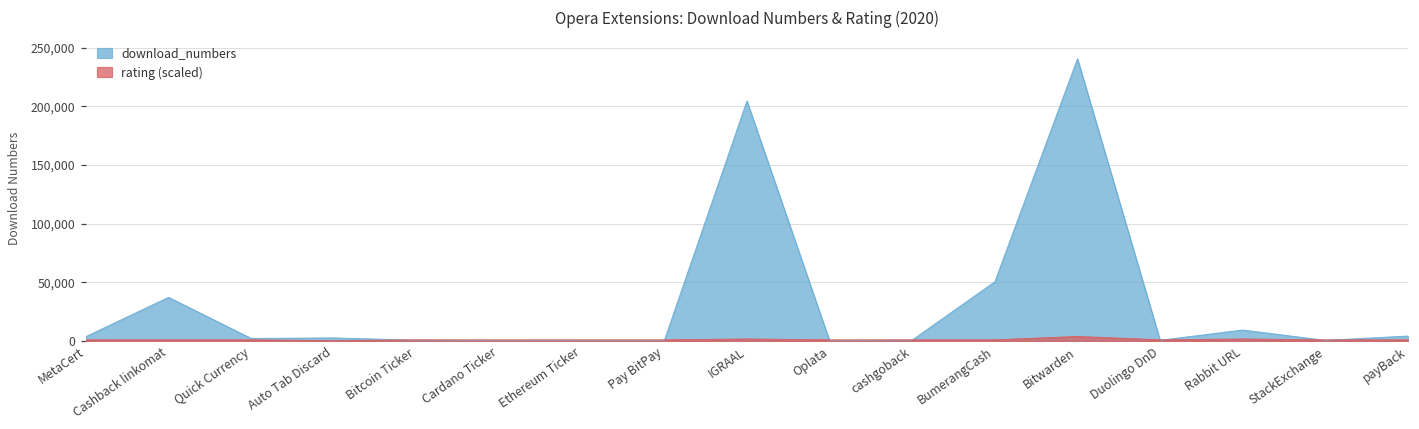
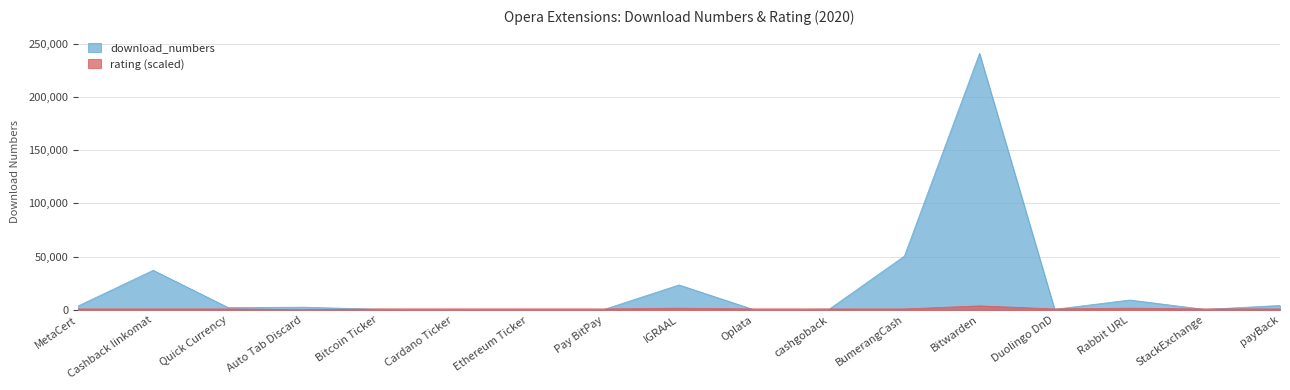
  {
    "download_numbers": {
      "MetaCert": "4,000",
      "Cashback linkomat": "37,000",
-     "IGRAAL": "205,000",
+     "IGRAAL": "23,000",
      "BumerangCash": "50,000",
      "Bitwarden": "241,000",
      "Rabbit URL": "9,000",
      "payBack": "4,000"
    },
    "rating (scaled)": {
      "MetaCert": "1,000",
      "Cashback linkomat": "1,000",
      "IGRAAL": "2,000",
      "BumerangCash": "1,000",
      "Bitwarden": "4,000",
      "Rabbit URL": "2,000",
      "payBack": "1,000"
    }
  }
